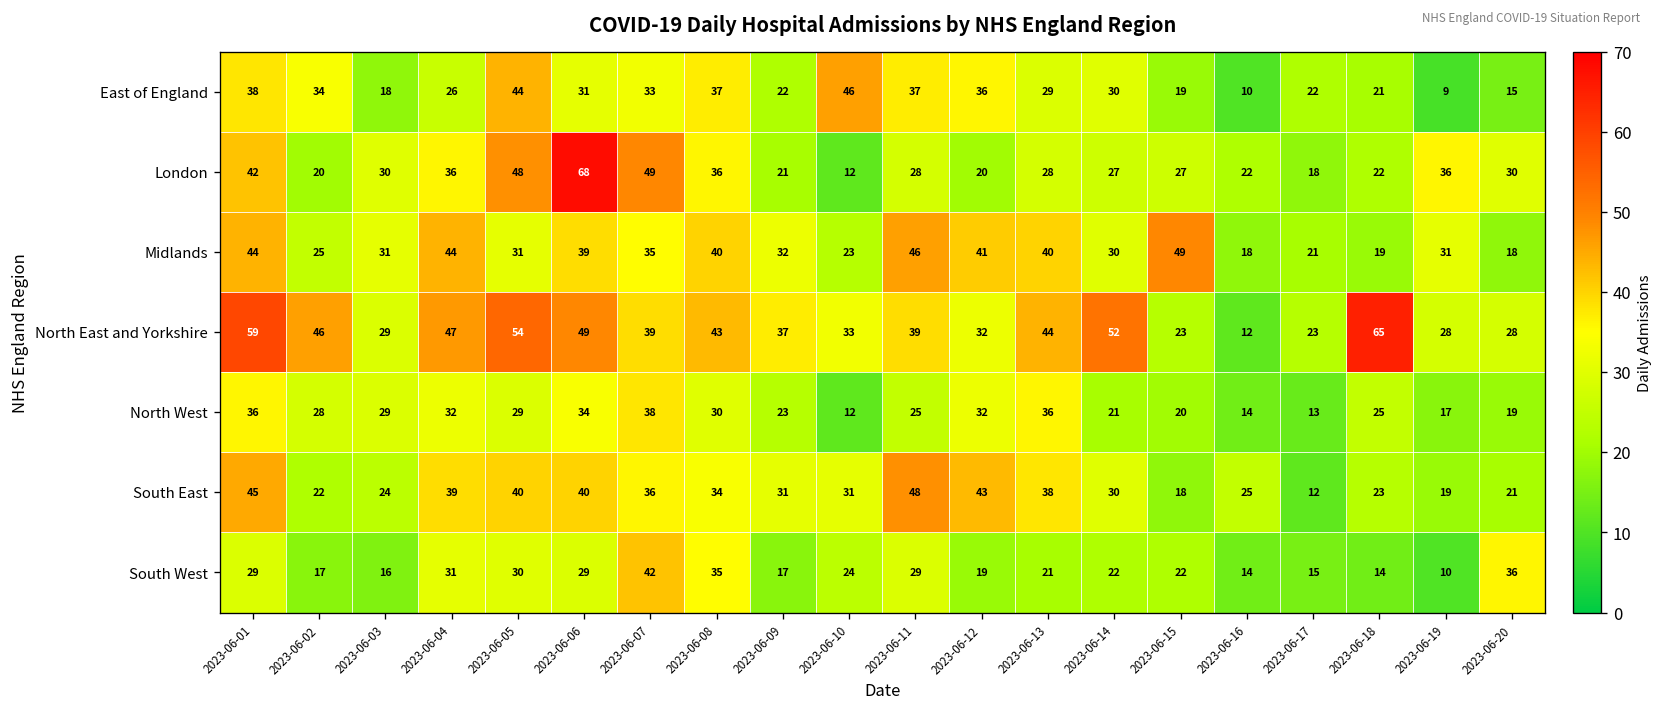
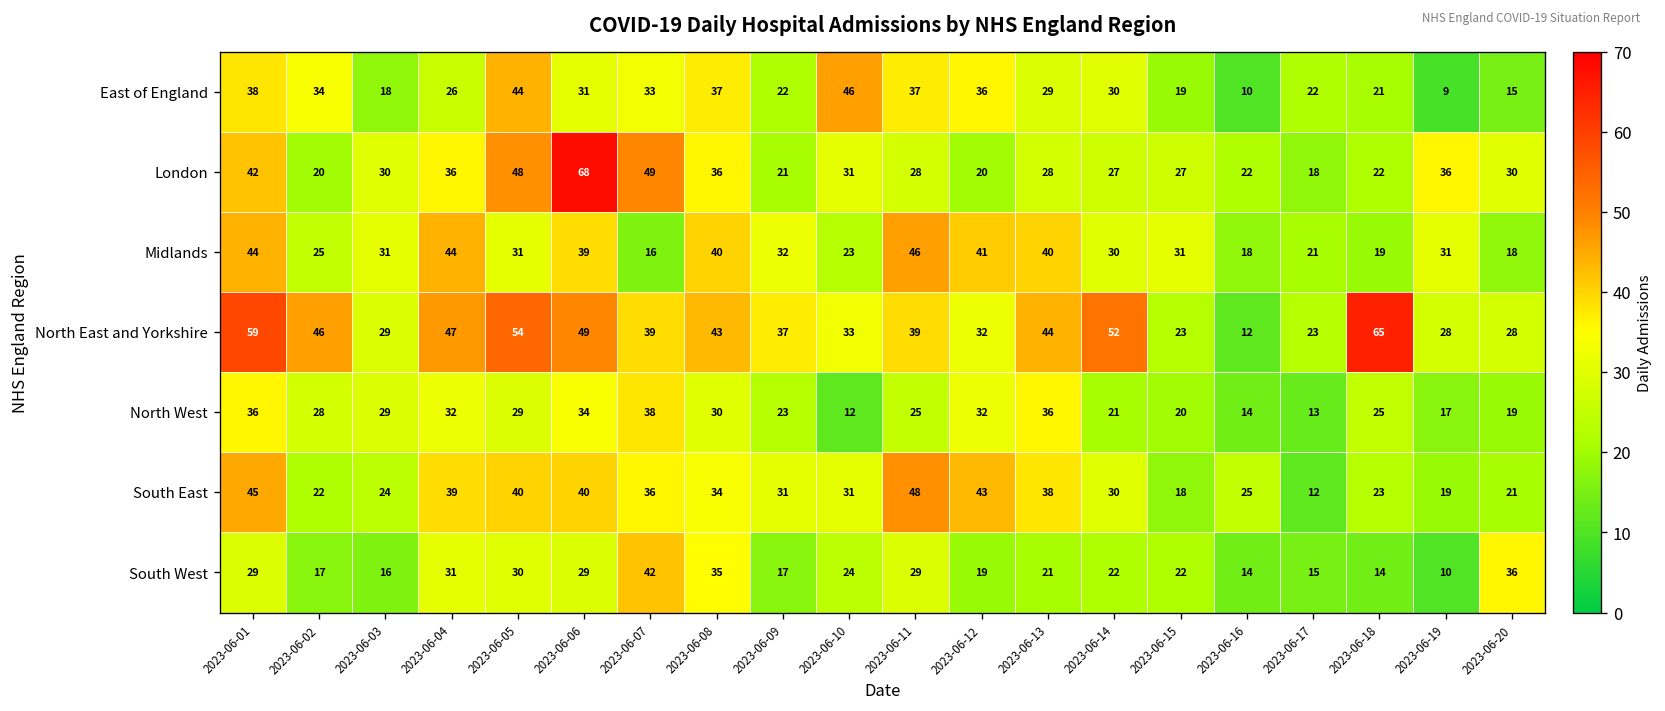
  {
    "East of England": {
      "2023-06-01": 38,
      "2023-06-02": 34,
      "2023-06-03": 18,
      "2023-06-04": 26,
      "2023-06-05": 44,
      "2023-06-06": 31,
      "2023-06-07": 33,
      "2023-06-08": 37,
      "2023-06-09": 22,
      "2023-06-10": 46,
      "2023-06-11": 37,
      "2023-06-12": 36,
      "2023-06-13": 29,
      "2023-06-14": 30,
      "2023-06-15": 19,
      "2023-06-16": 10,
      "2023-06-17": 22,
      "2023-06-18": 21,
      "2023-06-19": 9,
      "2023-06-20": 15
    },
    "London": {
      "2023-06-01": 42,
      "2023-06-02": 20,
      "2023-06-03": 30,
      "2023-06-04": 36,
      "2023-06-05": 48,
      "2023-06-06": 68,
      "2023-06-07": 49,
      "2023-06-08": 36,
      "2023-06-09": 21,
-     "2023-06-10": 12,
+     "2023-06-10": 31,
      "2023-06-11": 28,
      "2023-06-12": 20,
      "2023-06-13": 28,
      "2023-06-14": 27,
      "2023-06-15": 27,
      "2023-06-16": 22,
      "2023-06-17": 18,
      "2023-06-18": 22,
      "2023-06-19": 36,
      "2023-06-20": 30
    },
    "Midlands": {
      "2023-06-01": 44,
      "2023-06-02": 25,
      "2023-06-03": 31,
      "2023-06-04": 44,
      "2023-06-05": 31,
      "2023-06-06": 39,
-     "2023-06-07": 35,
+     "2023-06-07": 16,
      "2023-06-08": 40,
      "2023-06-09": 32,
      "2023-06-10": 23,
      "2023-06-11": 46,
      "2023-06-12": 41,
      "2023-06-13": 40,
      "2023-06-14": 30,
-     "2023-06-15": 49,
+     "2023-06-15": 31,
      "2023-06-16": 18,
      "2023-06-17": 21,
      "2023-06-18": 19,
      "2023-06-19": 31,
      "2023-06-20": 18
    },
    "North East and Yorkshire": {
      "2023-06-01": 59,
      "2023-06-02": 46,
      "2023-06-03": 29,
      "2023-06-04": 47,
      "2023-06-05": 54,
      "2023-06-06": 49,
      "2023-06-07": 39,
      "2023-06-08": 43,
      "2023-06-09": 37,
      "2023-06-10": 33,
      "2023-06-11": 39,
      "2023-06-12": 32,
      "2023-06-13": 44,
      "2023-06-14": 52,
      "2023-06-15": 23,
      "2023-06-16": 12,
      "2023-06-17": 23,
      "2023-06-18": 65,
      "2023-06-19": 28,
      "2023-06-20": 28
    },
    "North West": {
      "2023-06-01": 36,
      "2023-06-02": 28,
      "2023-06-03": 29,
      "2023-06-04": 32,
      "2023-06-05": 29,
      "2023-06-06": 34,
      "2023-06-07": 38,
      "2023-06-08": 30,
      "2023-06-09": 23,
      "2023-06-10": 12,
      "2023-06-11": 25,
      "2023-06-12": 32,
      "2023-06-13": 36,
      "2023-06-14": 21,
      "2023-06-15": 20,
      "2023-06-16": 14,
      "2023-06-17": 13,
      "2023-06-18": 25,
      "2023-06-19": 17,
      "2023-06-20": 19
    },
    "South East": {
      "2023-06-01": 45,
      "2023-06-02": 22,
      "2023-06-03": 24,
      "2023-06-04": 39,
      "2023-06-05": 40,
      "2023-06-06": 40,
      "2023-06-07": 36,
      "2023-06-08": 34,
      "2023-06-09": 31,
      "2023-06-10": 31,
      "2023-06-11": 48,
      "2023-06-12": 43,
      "2023-06-13": 38,
      "2023-06-14": 30,
      "2023-06-15": 18,
      "2023-06-16": 25,
      "2023-06-17": 12,
      "2023-06-18": 23,
      "2023-06-19": 19,
      "2023-06-20": 21
    },
    "South West": {
      "2023-06-01": 29,
      "2023-06-02": 17,
      "2023-06-03": 16,
      "2023-06-04": 31,
      "2023-06-05": 30,
      "2023-06-06": 29,
      "2023-06-07": 42,
      "2023-06-08": 35,
      "2023-06-09": 17,
      "2023-06-10": 24,
      "2023-06-11": 29,
      "2023-06-12": 19,
      "2023-06-13": 21,
      "2023-06-14": 22,
      "2023-06-15": 22,
      "2023-06-16": 14,
      "2023-06-17": 15,
      "2023-06-18": 14,
      "2023-06-19": 10,
      "2023-06-20": 36
    }
  }
